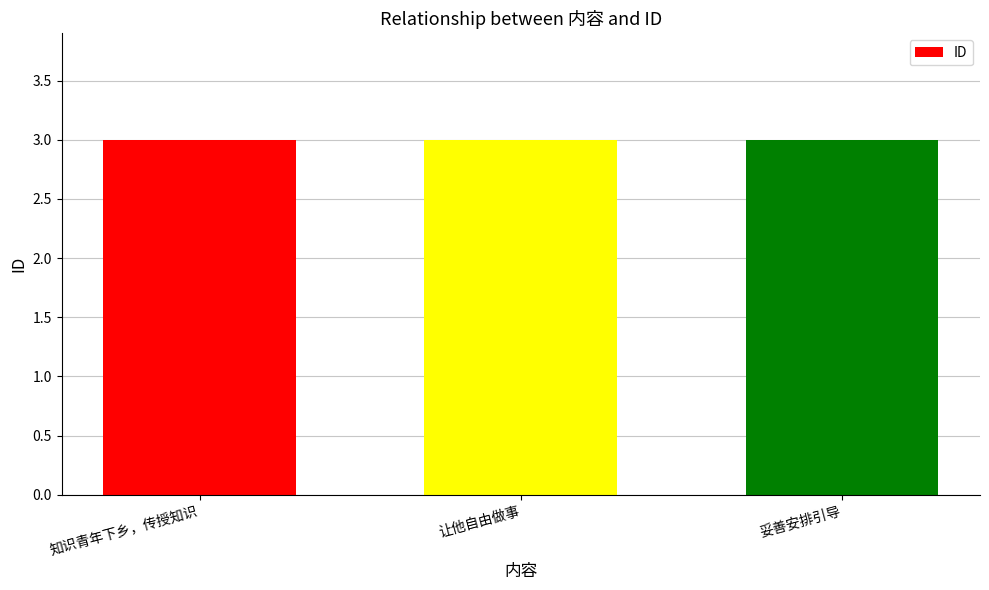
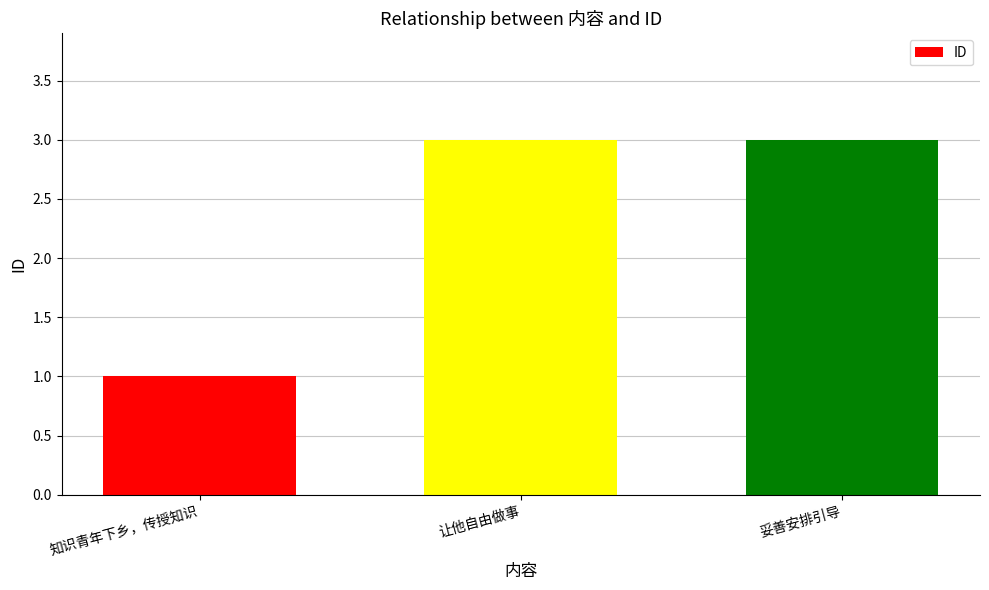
  {
-   "知识青年下乡，传授知识": 3,
+   "知识青年下乡，传授知识": 1,
    "让他自由做事": 3,
    "妥善安排引导": 3
  }
